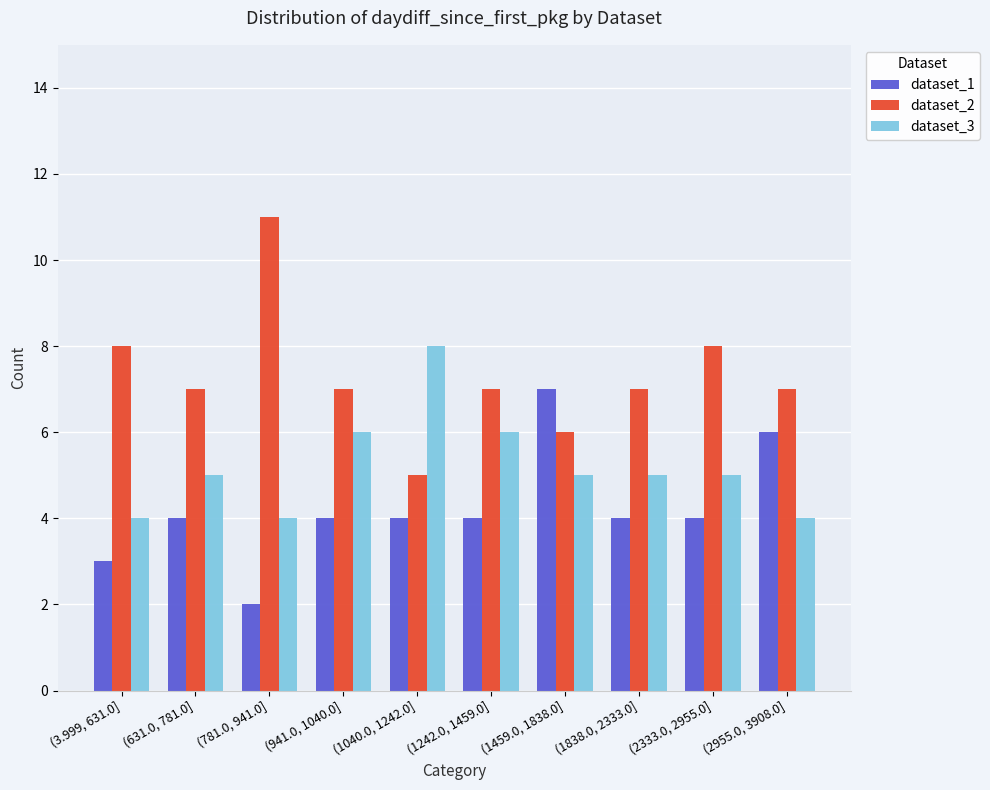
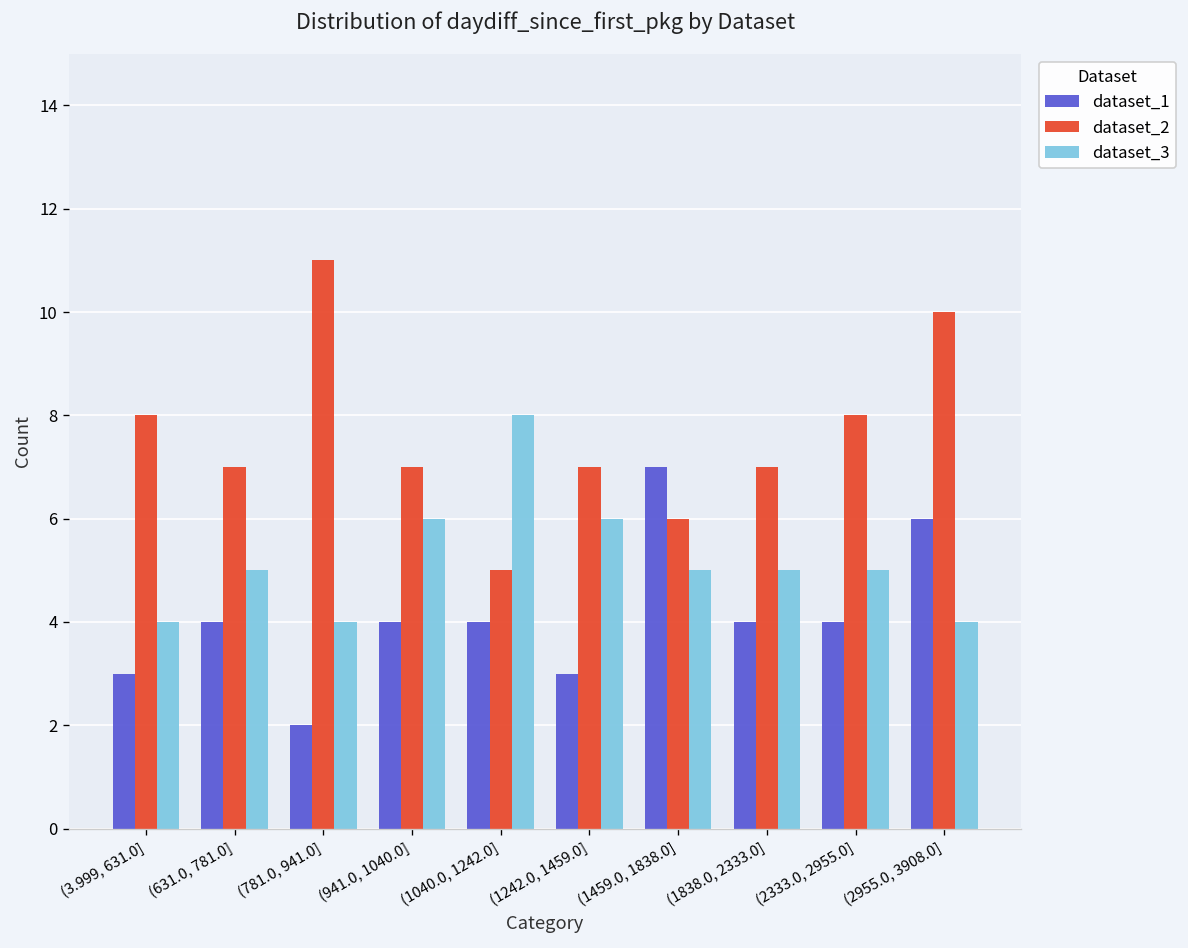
  {
    "dataset_1": {
      "(3.999, 631.0]": 3,
      "(631.0, 781.0]": 4,
      "(781.0, 941.0]": 2,
      "(941.0, 1040.0]": 4,
      "(1040.0, 1242.0]": 4,
-     "(1242.0, 1459.0]": 4,
+     "(1242.0, 1459.0]": 3,
      "(1459.0, 1838.0]": 7,
      "(1838.0, 2333.0]": 4,
      "(2333.0, 2955.0]": 4,
      "(2955.0, 3908.0]": 6
    },
    "dataset_2": {
      "(3.999, 631.0]": 8,
      "(631.0, 781.0]": 7,
      "(781.0, 941.0]": 11,
      "(941.0, 1040.0]": 7,
      "(1040.0, 1242.0]": 5,
      "(1242.0, 1459.0]": 7,
      "(1459.0, 1838.0]": 6,
      "(1838.0, 2333.0]": 7,
      "(2333.0, 2955.0]": 8,
-     "(2955.0, 3908.0]": 7
+     "(2955.0, 3908.0]": 10
    },
    "dataset_3": {
      "(3.999, 631.0]": 4,
      "(631.0, 781.0]": 5,
      "(781.0, 941.0]": 4,
      "(941.0, 1040.0]": 6,
      "(1040.0, 1242.0]": 8,
      "(1242.0, 1459.0]": 6,
      "(1459.0, 1838.0]": 5,
      "(1838.0, 2333.0]": 5,
      "(2333.0, 2955.0]": 5,
      "(2955.0, 3908.0]": 4
    }
  }
